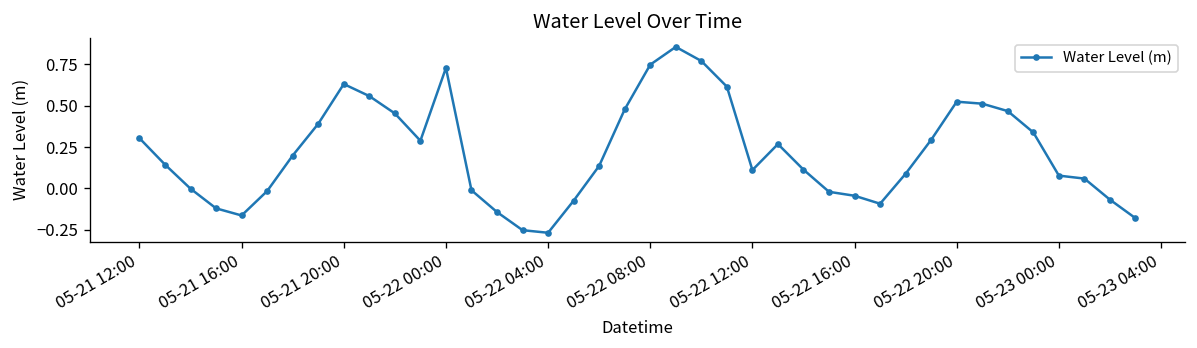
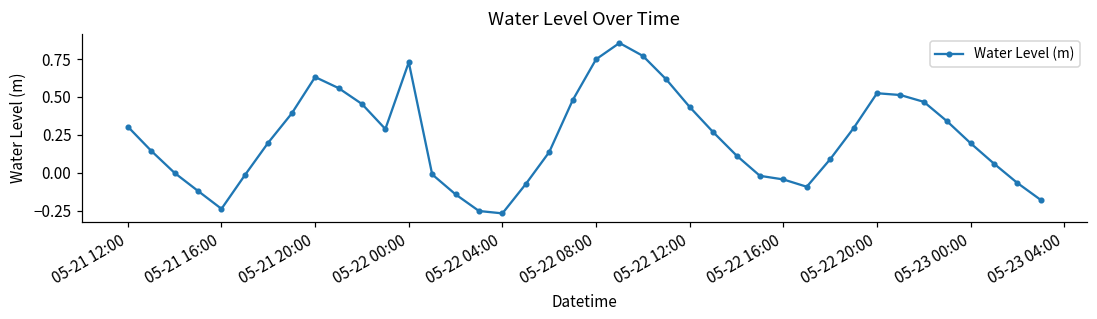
  {
    "05-21 12:00": 0.30,
-   "05-21 16:00": -0.16,
+   "05-21 16:00": -0.24,
    "05-21 20:00": 0.63,
    "05-22 00:00": 0.73,
    "05-22 04:00": -0.27,
    "05-22 08:00": 0.75,
-   "05-22 12:00": 0.11,
+   "05-22 12:00": 0.43,
    "05-22 16:00": -0.04,
    "05-22 20:00": 0.52,
-   "05-23 00:00": 0.08
+   "05-23 00:00": 0.19
  }
